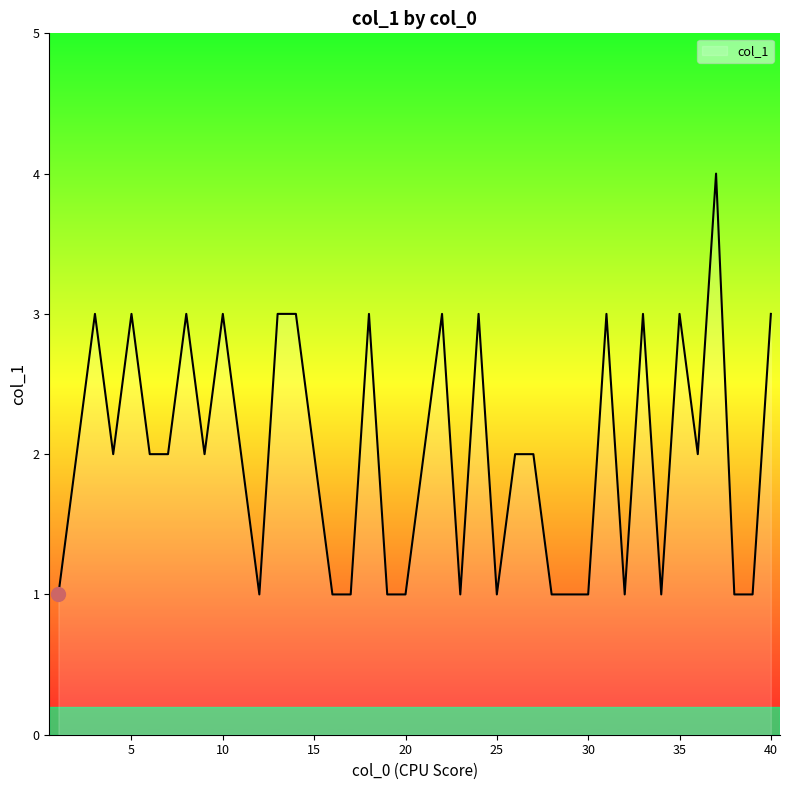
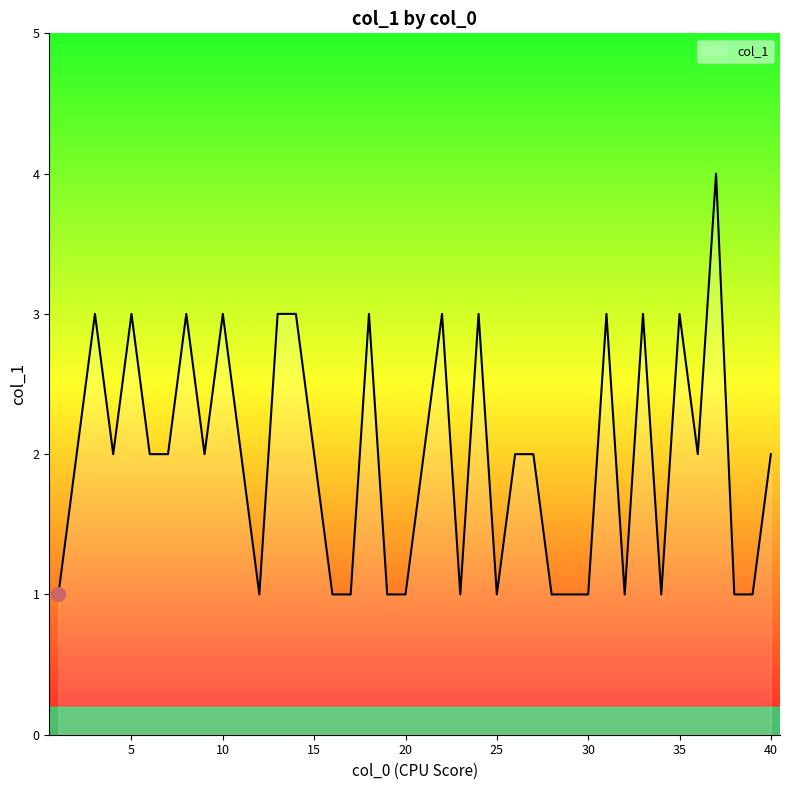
  {
    "col_1": {
      "5": 3,
      "10": 3,
      "15": 2,
      "20": 1,
      "25": 1,
      "30": 1,
      "35": 3,
-     "40": 3
+     "40": 2
    }
  }
